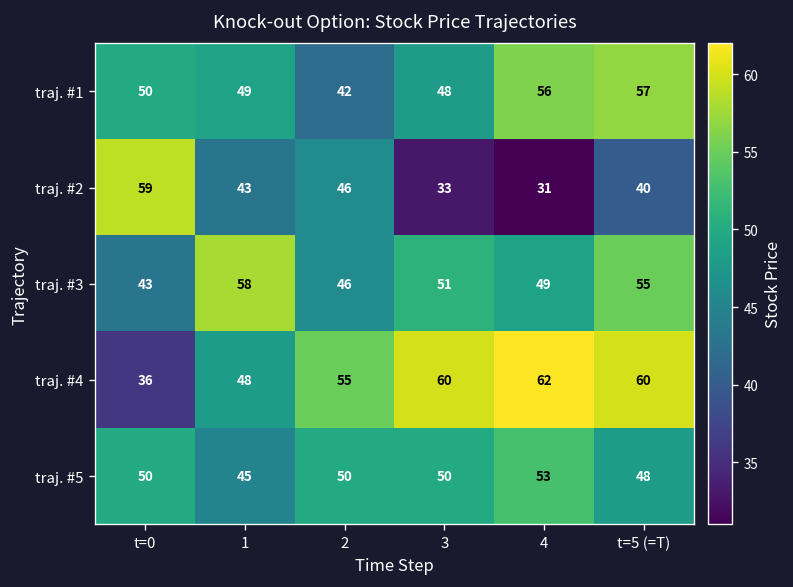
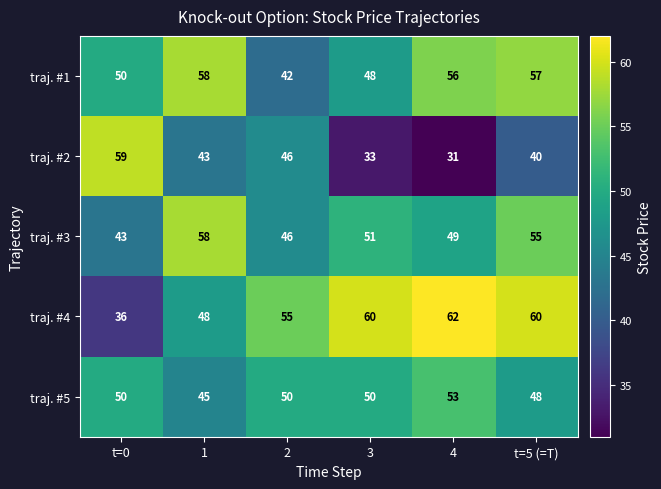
  {
    "traj. #1": {
      "t=0": 50,
-     "1": 49,
+     "1": 58,
      "2": 42,
      "3": 48,
      "4": 56,
      "t=5 (=T)": 57
    },
    "traj. #2": {
      "t=0": 59,
      "1": 43,
      "2": 46,
      "3": 33,
      "4": 31,
      "t=5 (=T)": 40
    },
    "traj. #3": {
      "t=0": 43,
      "1": 58,
      "2": 46,
      "3": 51,
      "4": 49,
      "t=5 (=T)": 55
    },
    "traj. #4": {
      "t=0": 36,
      "1": 48,
      "2": 55,
      "3": 60,
      "4": 62,
      "t=5 (=T)": 60
    },
    "traj. #5": {
      "t=0": 50,
      "1": 45,
      "2": 50,
      "3": 50,
      "4": 53,
      "t=5 (=T)": 48
    }
  }
